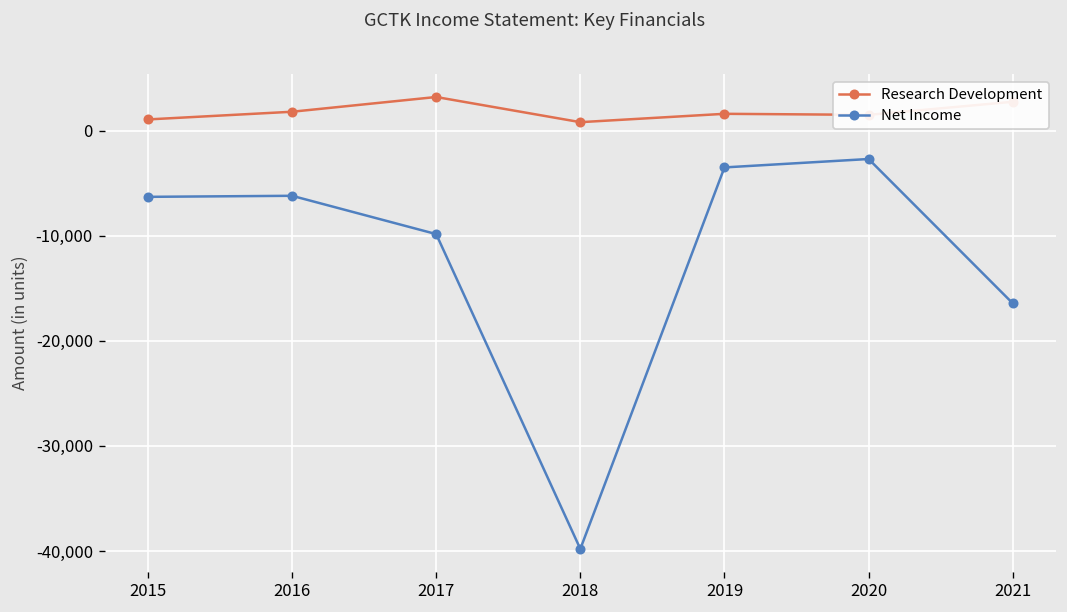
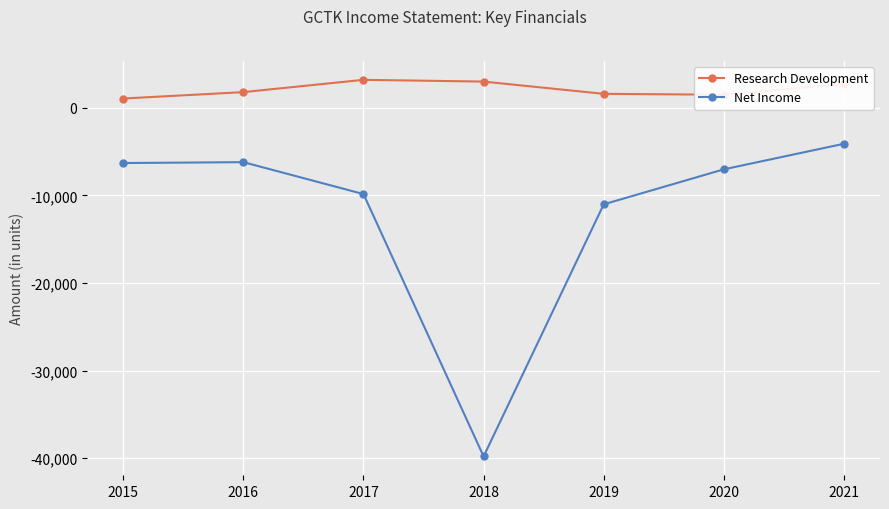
  {
    "Research Development": {
      "2015": "1,000",
      "2016": "2,000",
      "2017": "3,000",
-     "2018": "1,000",
+     "2018": "3,000",
      "2019": "2,000"
    },
    "Net Income": {
      "2015": "-6,000",
      "2016": "-6,000",
      "2017": "-10,000",
      "2018": "-40,000",
-     "2019": "-4,000",
-     "2020": "-3,000",
-     "2021": "-16,000"
+     "2019": "-11,000",
+     "2020": "-7,000",
+     "2021": "-4,000"
    }
  }
